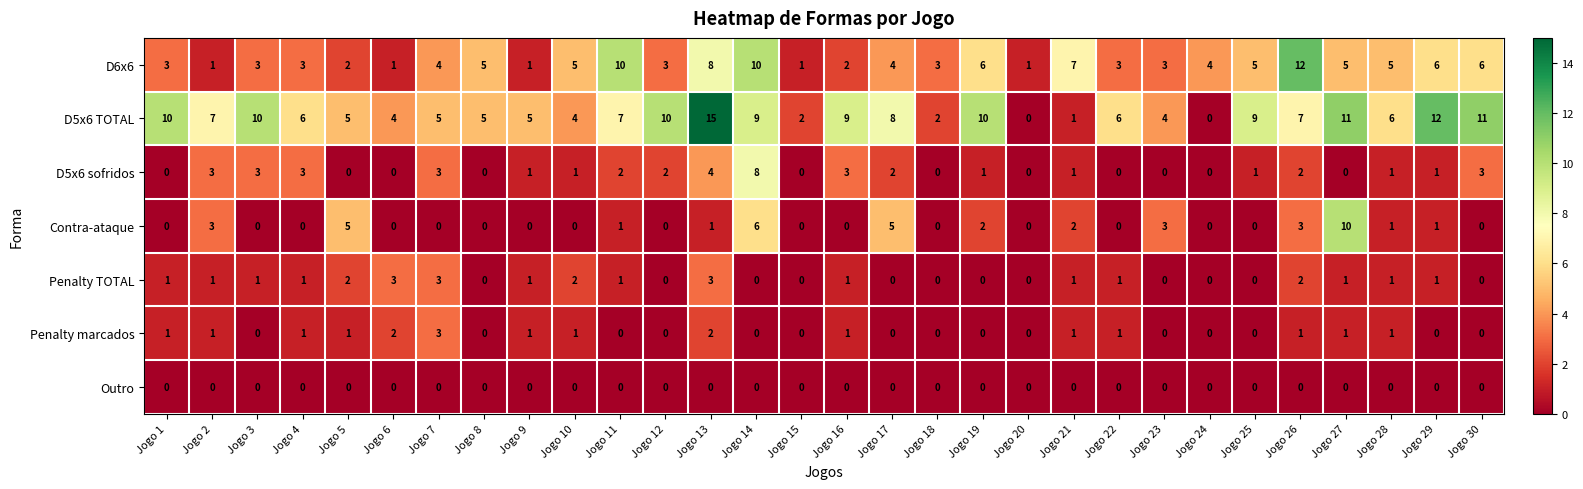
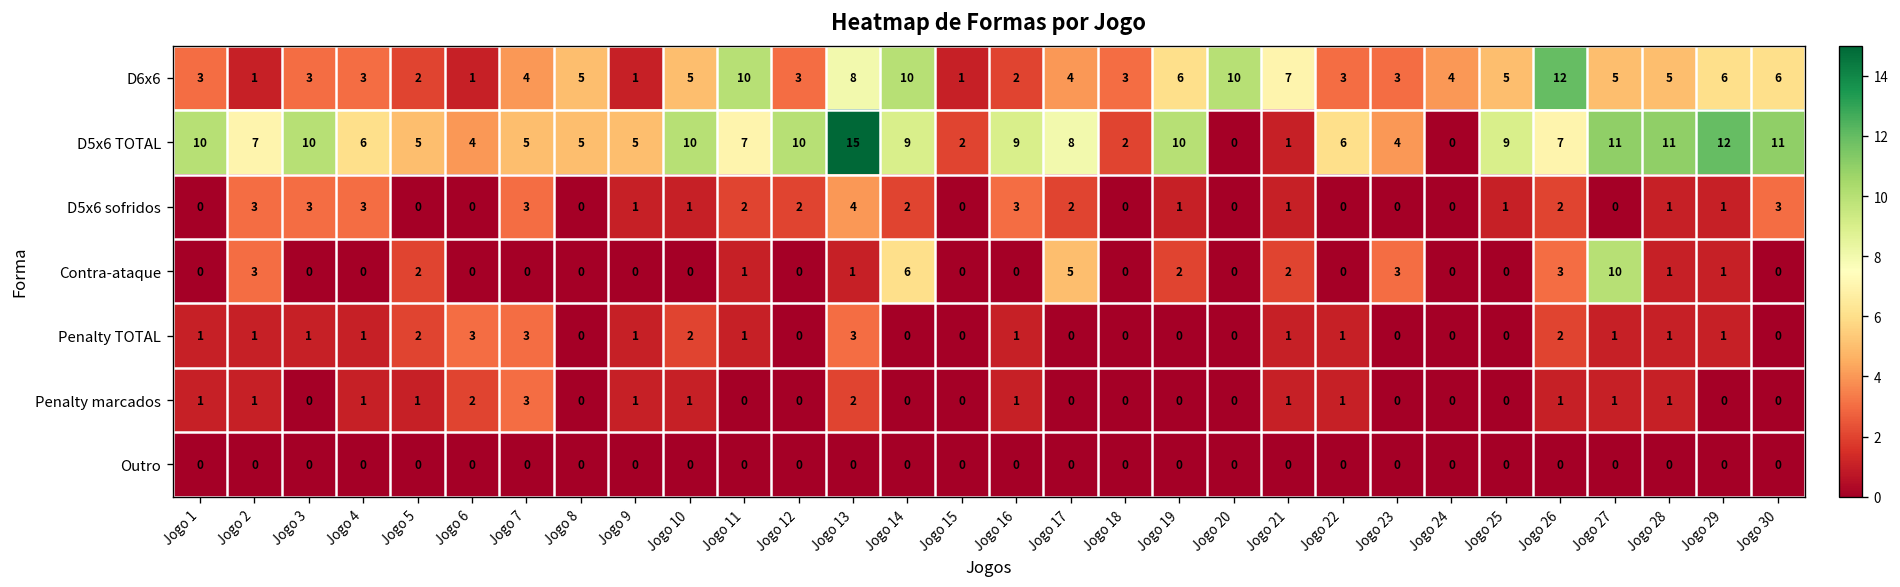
  {
    "D6x6": {
      "Jogo 1": 3,
      "Jogo 2": 1,
      "Jogo 3": 3,
      "Jogo 4": 3,
      "Jogo 5": 2,
      "Jogo 6": 1,
      "Jogo 7": 4,
      "Jogo 8": 5,
      "Jogo 9": 1,
      "Jogo 10": 5,
      "Jogo 11": 10,
      "Jogo 12": 3,
      "Jogo 13": 8,
      "Jogo 14": 10,
      "Jogo 15": 1,
      "Jogo 16": 2,
      "Jogo 17": 4,
      "Jogo 18": 3,
      "Jogo 19": 6,
-     "Jogo 20": 1,
+     "Jogo 20": 10,
      "Jogo 21": 7,
      "Jogo 22": 3,
      "Jogo 23": 3,
      "Jogo 24": 4,
      "Jogo 25": 5,
      "Jogo 26": 12,
      "Jogo 27": 5,
      "Jogo 28": 5,
      "Jogo 29": 6,
      "Jogo 30": 6
    },
    "D5x6 TOTAL": {
      "Jogo 1": 10,
      "Jogo 2": 7,
      "Jogo 3": 10,
      "Jogo 4": 6,
      "Jogo 5": 5,
      "Jogo 6": 4,
      "Jogo 7": 5,
      "Jogo 8": 5,
      "Jogo 9": 5,
-     "Jogo 10": 4,
+     "Jogo 10": 10,
      "Jogo 11": 7,
      "Jogo 12": 10,
      "Jogo 13": 15,
      "Jogo 14": 9,
      "Jogo 15": 2,
      "Jogo 16": 9,
      "Jogo 17": 8,
      "Jogo 18": 2,
      "Jogo 19": 10,
      "Jogo 20": 0,
      "Jogo 21": 1,
      "Jogo 22": 6,
      "Jogo 23": 4,
      "Jogo 24": 0,
      "Jogo 25": 9,
      "Jogo 26": 7,
      "Jogo 27": 11,
-     "Jogo 28": 6,
+     "Jogo 28": 11,
      "Jogo 29": 12,
      "Jogo 30": 11
    },
    "D5x6 sofridos": {
      "Jogo 1": 0,
      "Jogo 2": 3,
      "Jogo 3": 3,
      "Jogo 4": 3,
      "Jogo 5": 0,
      "Jogo 6": 0,
      "Jogo 7": 3,
      "Jogo 8": 0,
      "Jogo 9": 1,
      "Jogo 10": 1,
      "Jogo 11": 2,
      "Jogo 12": 2,
      "Jogo 13": 4,
-     "Jogo 14": 8,
+     "Jogo 14": 2,
      "Jogo 15": 0,
      "Jogo 16": 3,
      "Jogo 17": 2,
      "Jogo 18": 0,
      "Jogo 19": 1,
      "Jogo 20": 0,
      "Jogo 21": 1,
      "Jogo 22": 0,
      "Jogo 23": 0,
      "Jogo 24": 0,
      "Jogo 25": 1,
      "Jogo 26": 2,
      "Jogo 27": 0,
      "Jogo 28": 1,
      "Jogo 29": 1,
      "Jogo 30": 3
    },
    "Contra-ataque": {
      "Jogo 1": 0,
      "Jogo 2": 3,
      "Jogo 3": 0,
      "Jogo 4": 0,
-     "Jogo 5": 5,
+     "Jogo 5": 2,
      "Jogo 6": 0,
      "Jogo 7": 0,
      "Jogo 8": 0,
      "Jogo 9": 0,
      "Jogo 10": 0,
      "Jogo 11": 1,
      "Jogo 12": 0,
      "Jogo 13": 1,
      "Jogo 14": 6,
      "Jogo 15": 0,
      "Jogo 16": 0,
      "Jogo 17": 5,
      "Jogo 18": 0,
      "Jogo 19": 2,
      "Jogo 20": 0,
      "Jogo 21": 2,
      "Jogo 22": 0,
      "Jogo 23": 3,
      "Jogo 24": 0,
      "Jogo 25": 0,
      "Jogo 26": 3,
      "Jogo 27": 10,
      "Jogo 28": 1,
      "Jogo 29": 1,
      "Jogo 30": 0
    }
  }
